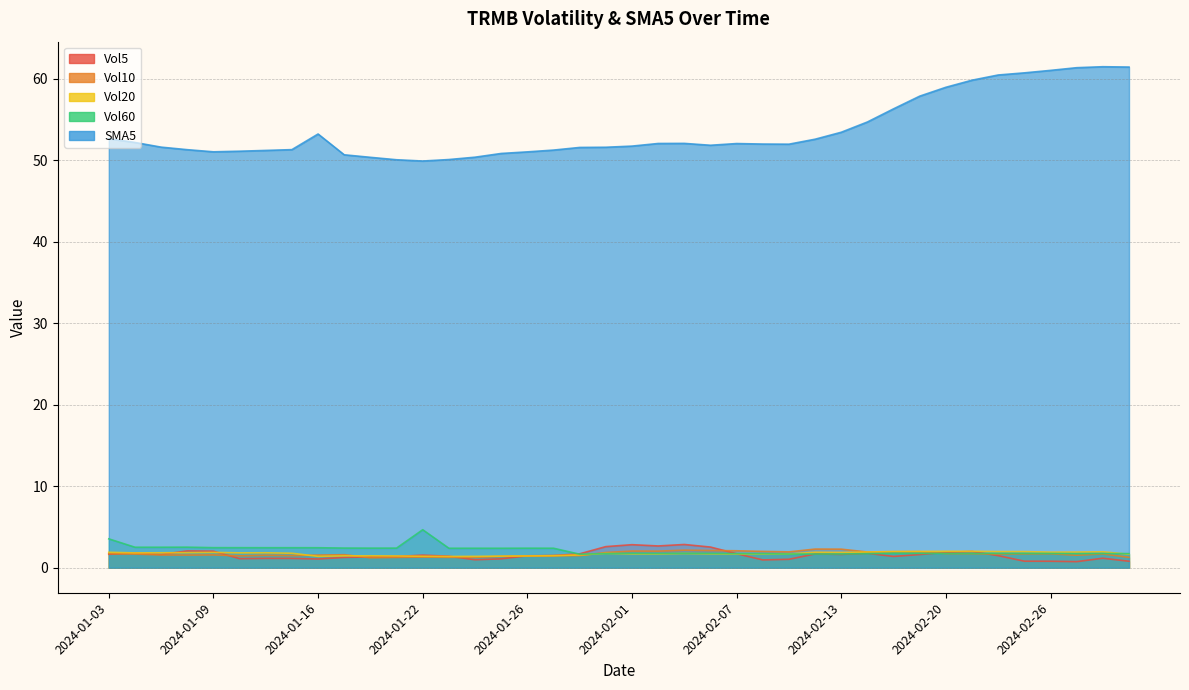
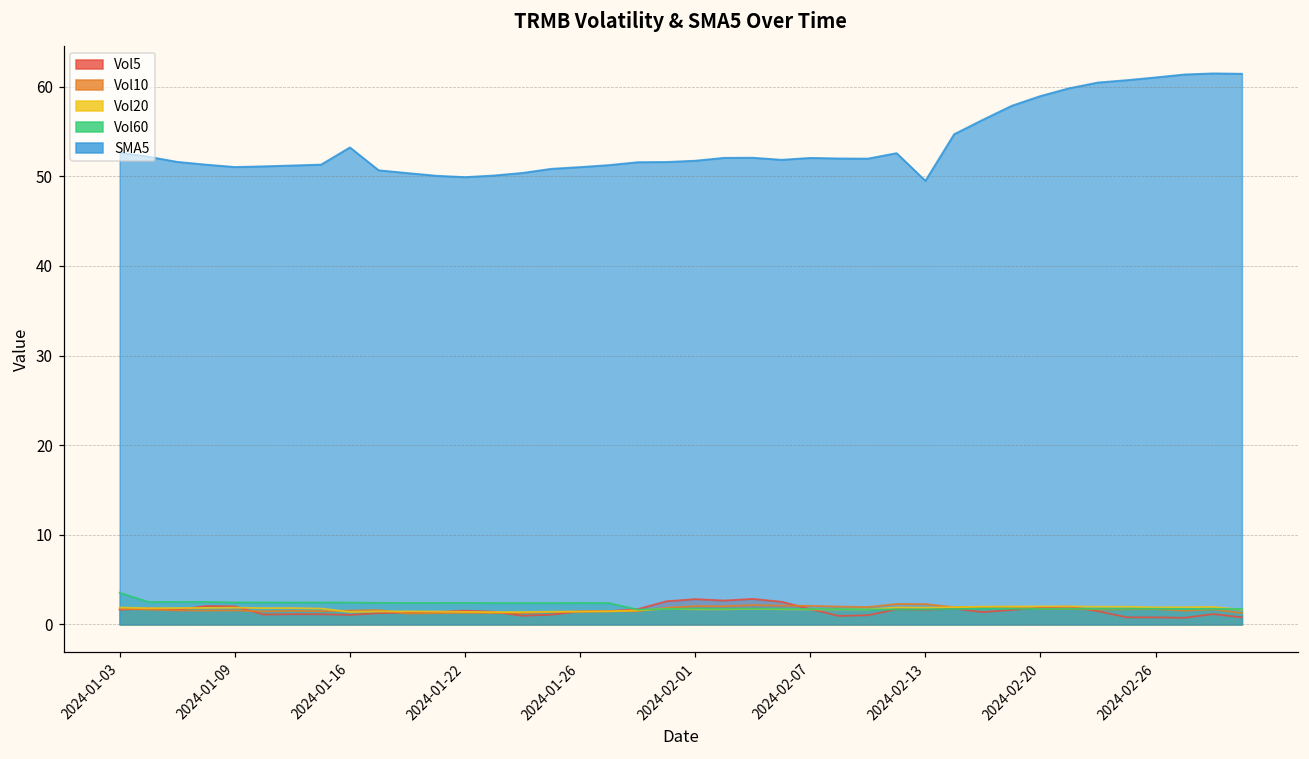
  {
    "Vol60": {
      "2024-01-03": 4,
      "2024-01-09": 2,
      "2024-01-16": 2,
-     "2024-01-22": 5,
+     "2024-01-22": 2,
      "2024-01-26": 2
    },
    "SMA5": {
      "2024-01-09": 51,
      "2024-01-16": 53,
      "2024-01-22": 50,
      "2024-01-26": 51,
      "2024-02-01": 52,
      "2024-02-07": 52,
-     "2024-02-13": 53,
+     "2024-02-13": 49,
      "2024-02-20": 59,
      "2024-02-26": 61
    }
  }
